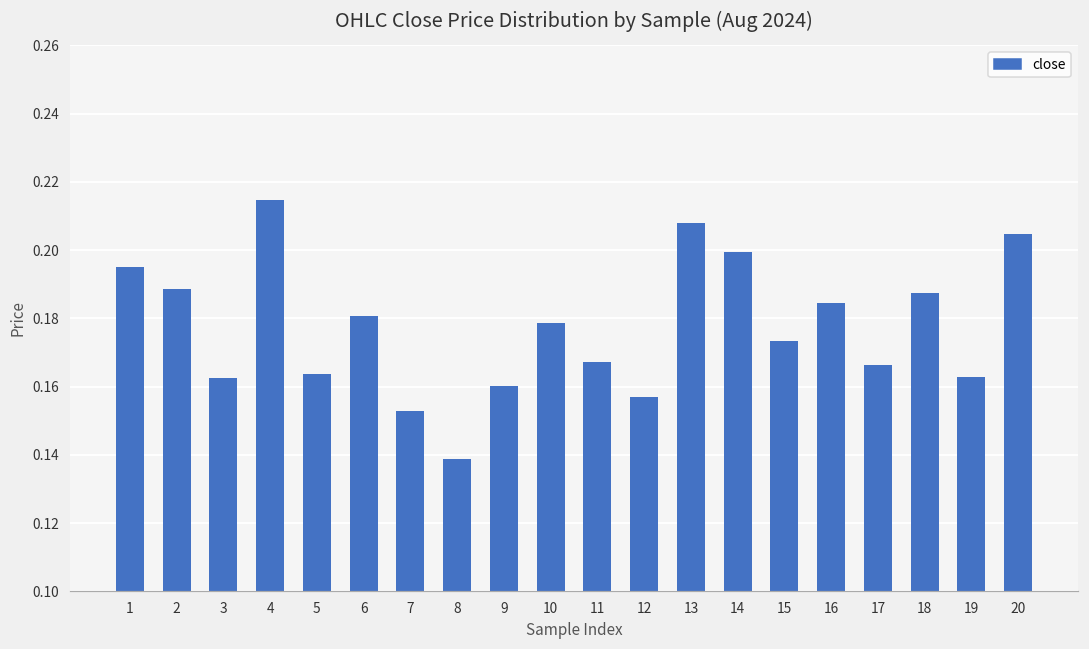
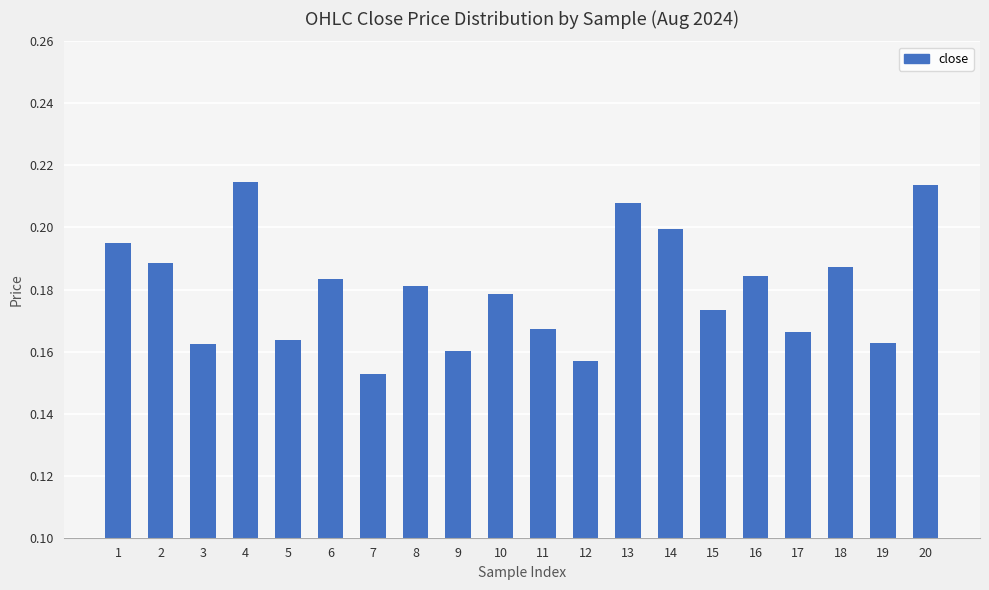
  {
    "1": 0.195,
    "2": 0.189,
    "3": 0.163,
    "4": 0.215,
    "5": 0.164,
-   "6": 0.181,
+   "6": 0.184,
    "7": 0.153,
-   "8": 0.139,
+   "8": 0.181,
    "9": 0.160,
    "10": 0.179,
    "11": 0.167,
    "12": 0.157,
    "13": 0.208,
    "14": 0.200,
    "15": 0.174,
    "16": 0.184,
    "17": 0.166,
    "18": 0.187,
    "19": 0.163,
-   "20": 0.205
+   "20": 0.214
  }
